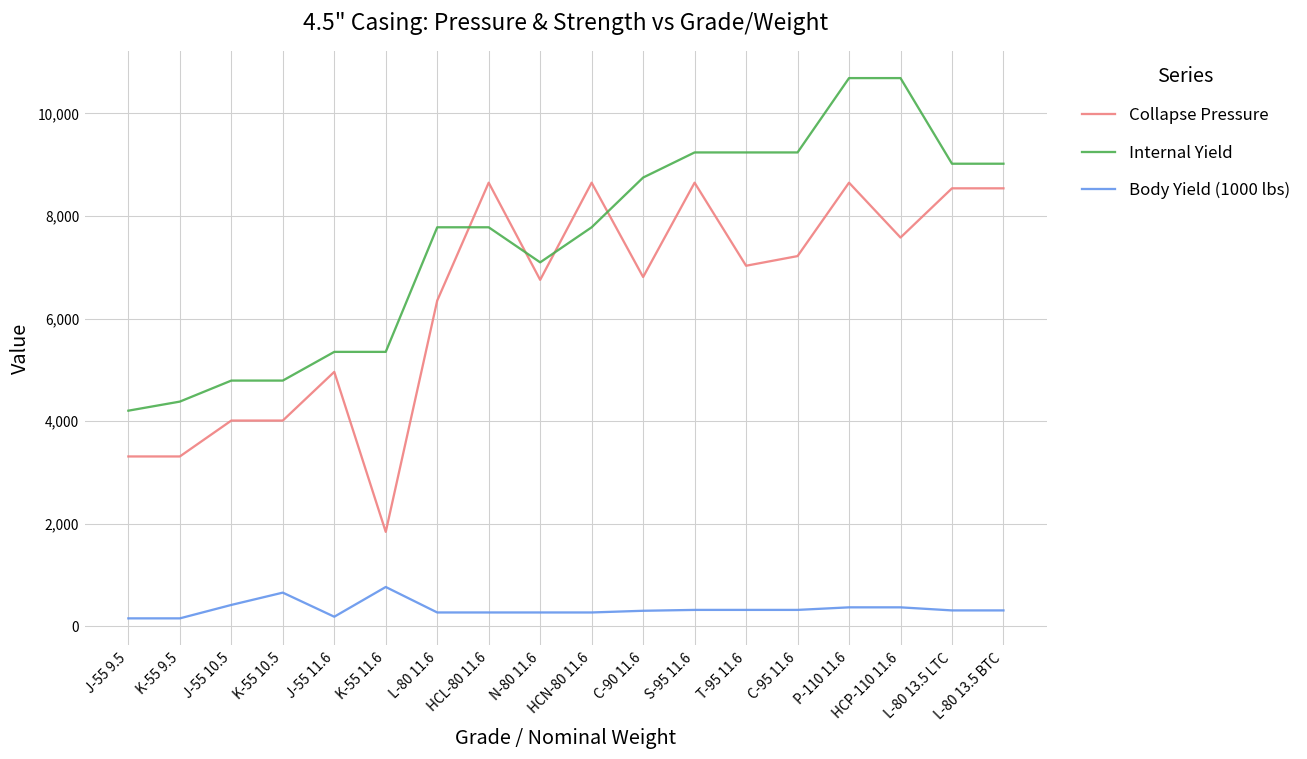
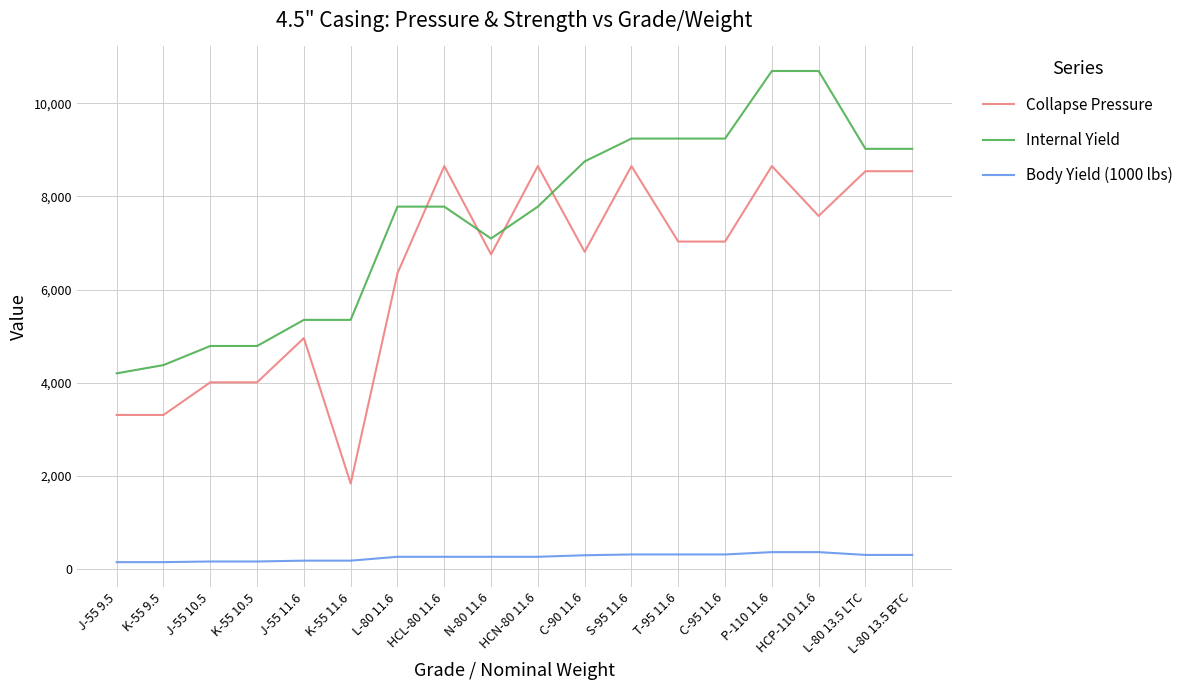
  {
    "Collapse Pressure": {
      "J-55 9.5": "3,300",
      "K-55 9.5": "3,300",
      "J-55 10.5": "4,000",
      "K-55 10.5": "4,000",
      "J-55 11.6": "5,000",
      "K-55 11.6": "1,800",
      "L-80 11.6": "6,400",
      "HCL-80 11.6": "8,700",
      "N-80 11.6": "6,800",
      "HCN-80 11.6": "8,700",
      "C-90 11.6": "6,800",
      "S-95 11.6": "8,700",
      "T-95 11.6": "7,000",
-     "C-95 11.6": "7,200",
+     "C-95 11.6": "7,000",
      "P-110 11.6": "8,700",
      "HCP-110 11.6": "7,600",
      "L-80 13.5 LTC": "8,500",
      "L-80 13.5 BTC": "8,500"
    },
    "Internal Yield": {
      "J-55 9.5": "4,200",
      "K-55 9.5": "4,400",
      "J-55 10.5": "4,800",
      "K-55 10.5": "4,800",
      "J-55 11.6": "5,400",
      "K-55 11.6": "5,400",
      "L-80 11.6": "7,800",
      "HCL-80 11.6": "7,800",
      "N-80 11.6": "7,100",
      "HCN-80 11.6": "7,800",
      "C-90 11.6": "8,800",
      "S-95 11.6": "9,200",
      "T-95 11.6": "9,200",
      "C-95 11.6": "9,200",
      "P-110 11.6": "10,700",
      "HCP-110 11.6": "10,700",
      "L-80 13.5 LTC": "9,000",
      "L-80 13.5 BTC": "9,000"
    },
    "Body Yield (1000 lbs)": {
      "J-55 9.5": "200",
      "K-55 9.5": "200",
-     "J-55 10.5": "400",
-     "K-55 10.5": "700",
+     "J-55 10.5": "200",
+     "K-55 10.5": "200",
      "J-55 11.6": "200",
-     "K-55 11.6": "800",
+     "K-55 11.6": "200",
      "L-80 11.6": "300",
      "HCL-80 11.6": "300",
      "N-80 11.6": "300",
      "HCN-80 11.6": "300",
      "C-90 11.6": "300",
      "S-95 11.6": "300",
      "T-95 11.6": "300",
      "C-95 11.6": "300",
      "P-110 11.6": "400",
      "HCP-110 11.6": "400",
      "L-80 13.5 LTC": "300",
      "L-80 13.5 BTC": "300"
    }
  }
